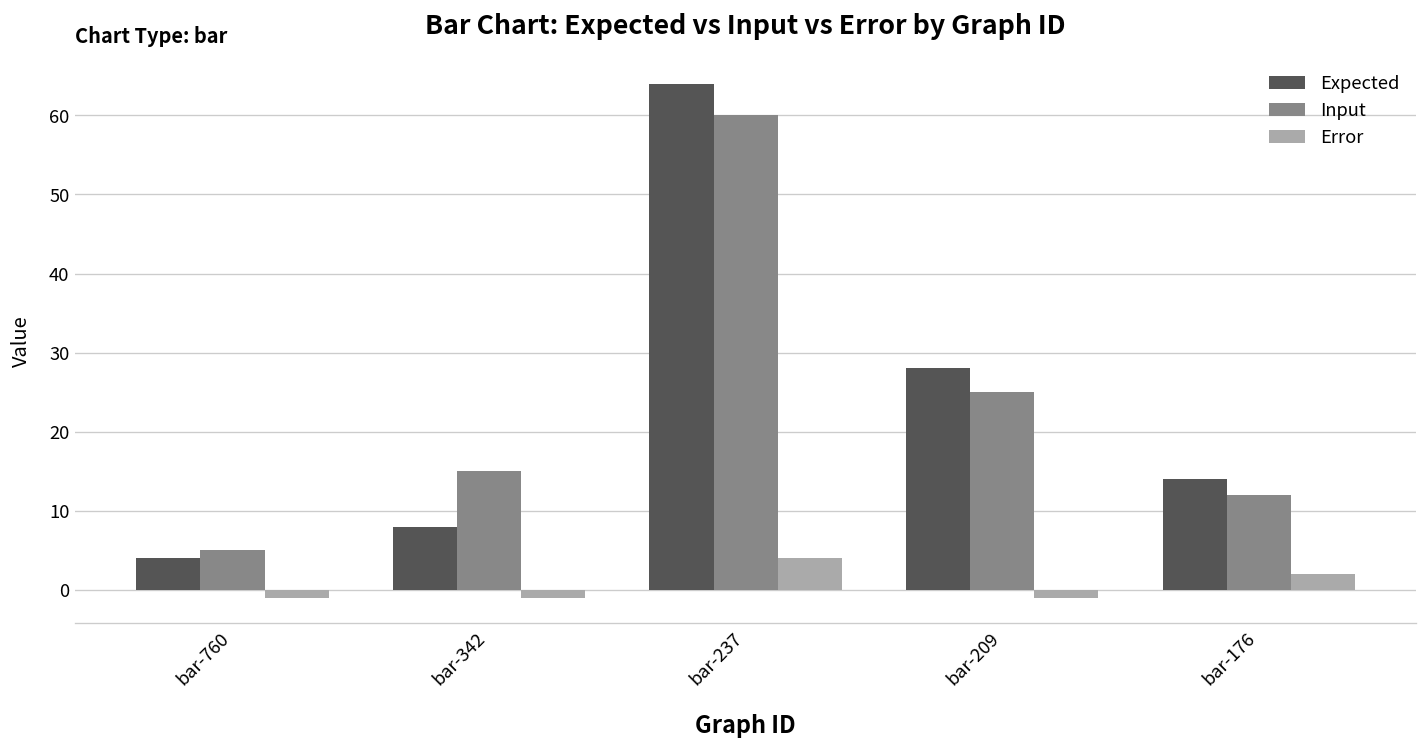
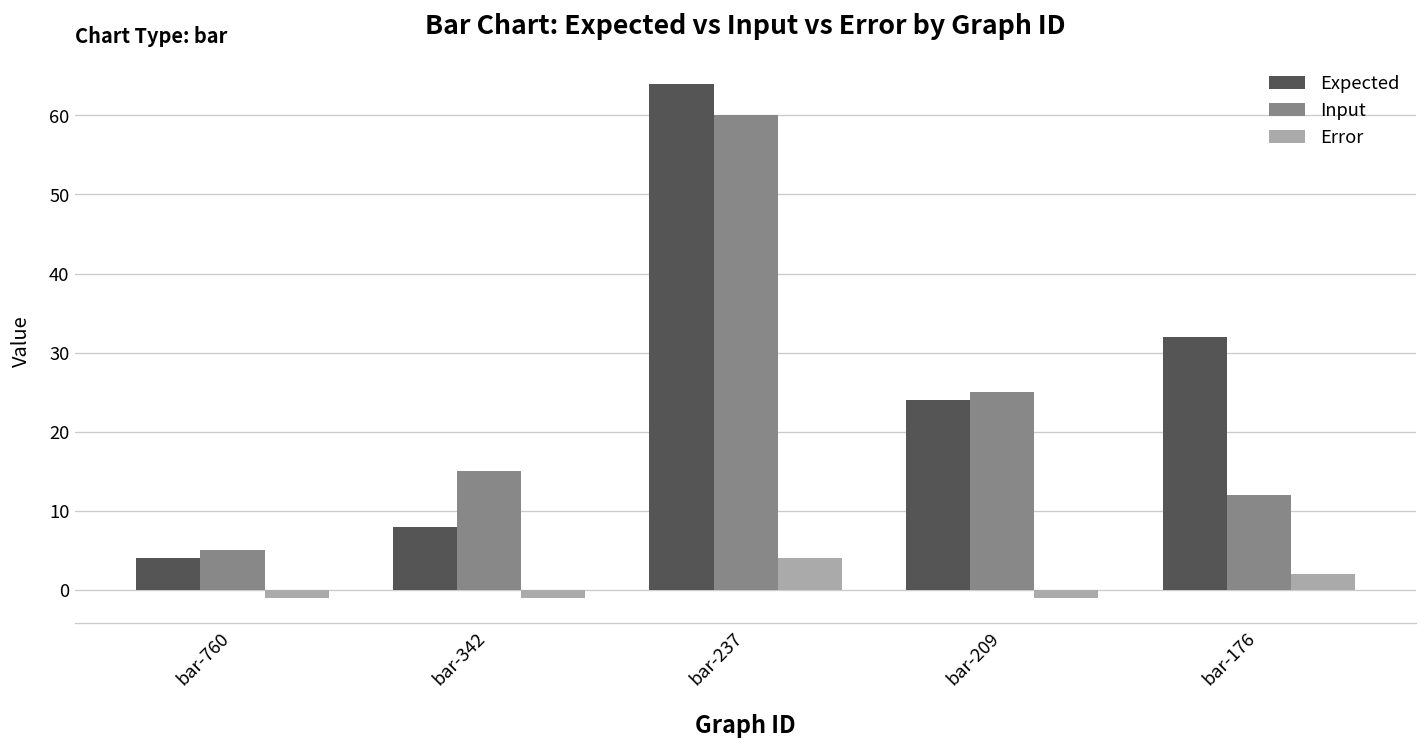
  {
    "Expected": {
      "bar-760": 4,
      "bar-342": 8,
      "bar-237": 64,
-     "bar-209": 28,
-     "bar-176": 14
+     "bar-209": 24,
+     "bar-176": 32
    }
  }
